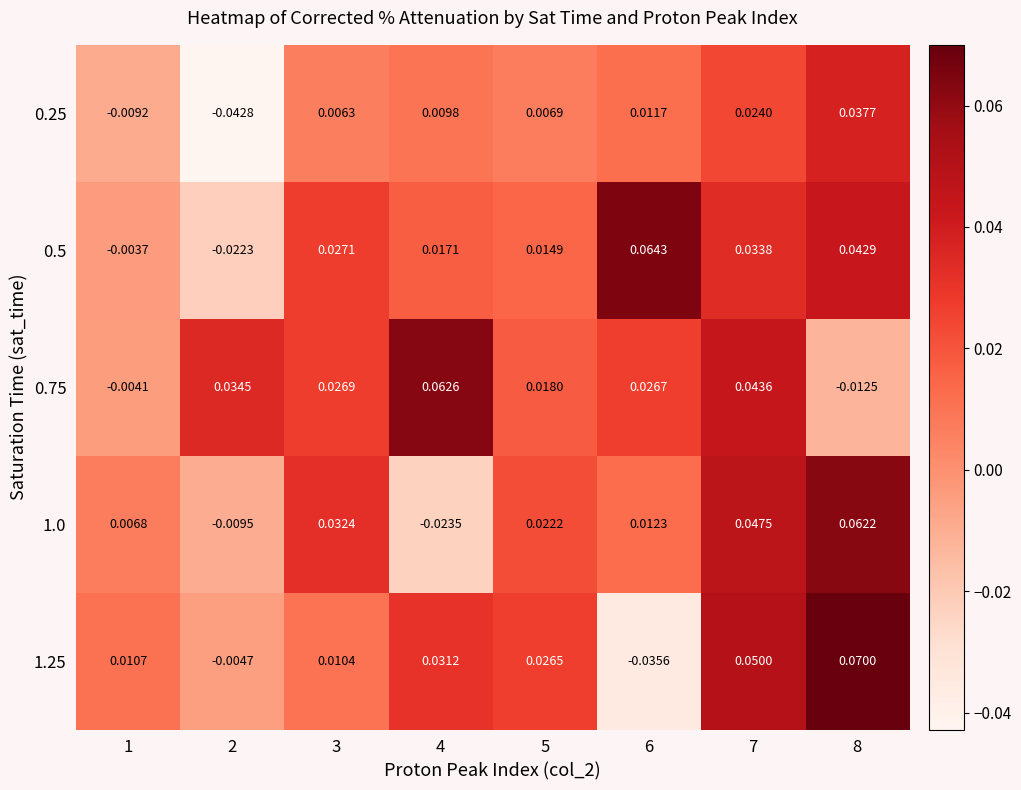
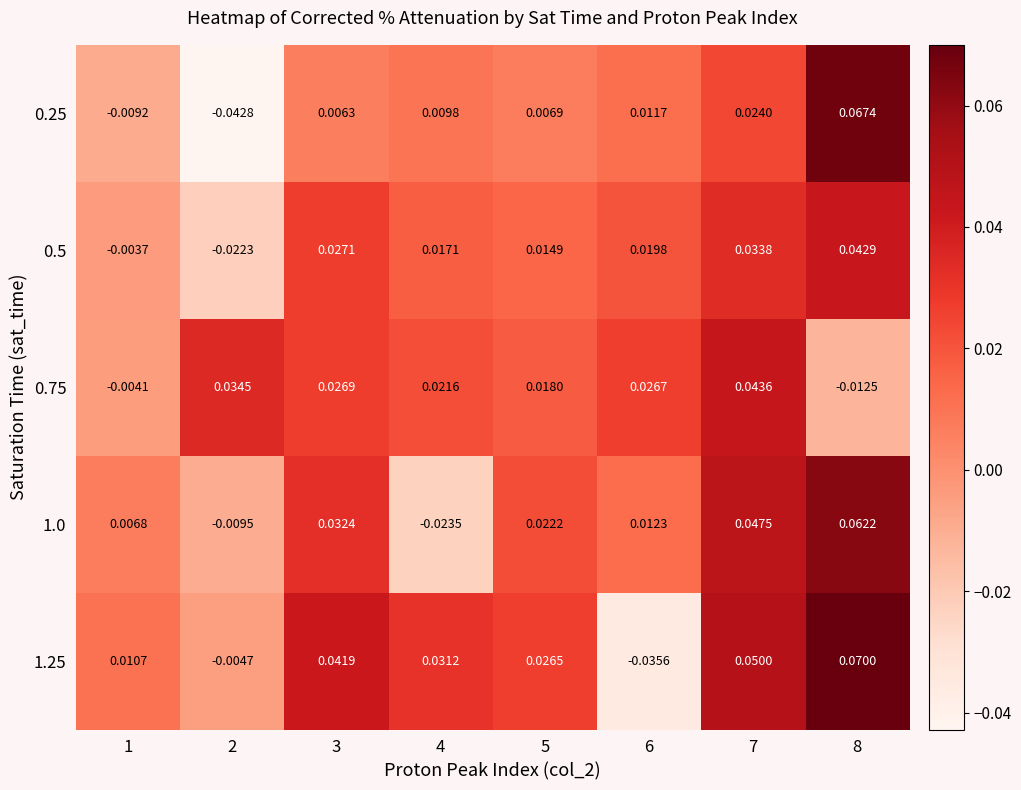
  {
    "0.25": {
      "1": -0.0092,
      "2": -0.0428,
      "3": 0.0063,
      "4": 0.0098,
      "5": 0.0069,
      "6": 0.0117,
      "7": 0.0240,
-     "8": 0.0377
+     "8": 0.0674
    },
    "0.5": {
      "1": -0.0037,
      "2": -0.0223,
      "3": 0.0271,
      "4": 0.0171,
      "5": 0.0149,
-     "6": 0.0643,
+     "6": 0.0198,
      "7": 0.0338,
      "8": 0.0429
    },
    "0.75": {
      "1": -0.0041,
      "2": 0.0345,
      "3": 0.0269,
-     "4": 0.0626,
+     "4": 0.0216,
      "5": 0.0180,
      "6": 0.0267,
      "7": 0.0436,
      "8": -0.0125
    },
    "1.0": {
      "1": 0.0068,
      "2": -0.0095,
      "3": 0.0324,
      "4": -0.0235,
      "5": 0.0222,
      "6": 0.0123,
      "7": 0.0475,
      "8": 0.0622
    },
    "1.25": {
      "1": 0.0107,
      "2": -0.0047,
-     "3": 0.0104,
+     "3": 0.0419,
      "4": 0.0312,
      "5": 0.0265,
      "6": -0.0356,
      "7": 0.0500,
      "8": 0.0700
    }
  }
